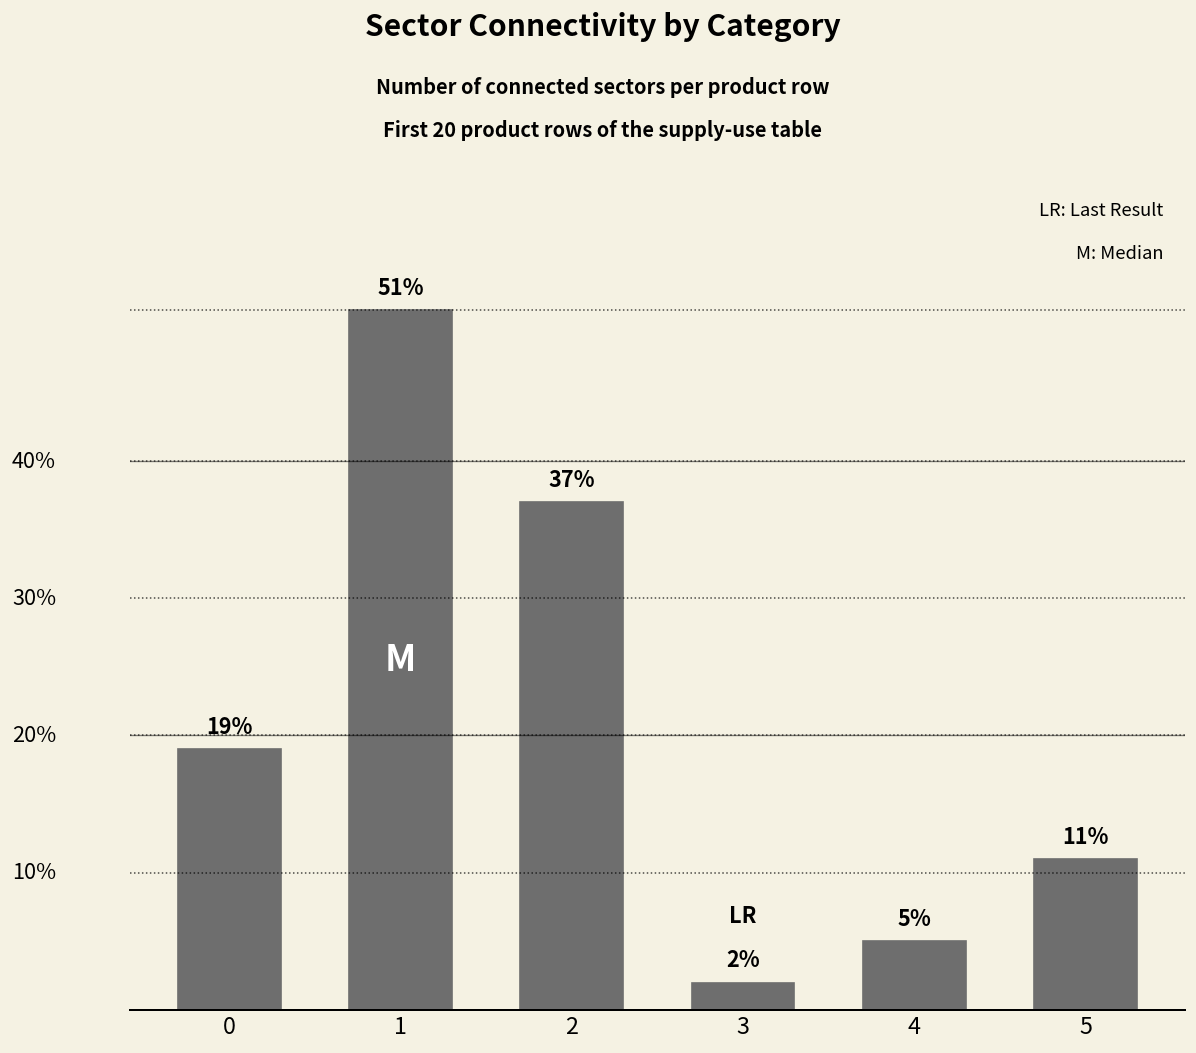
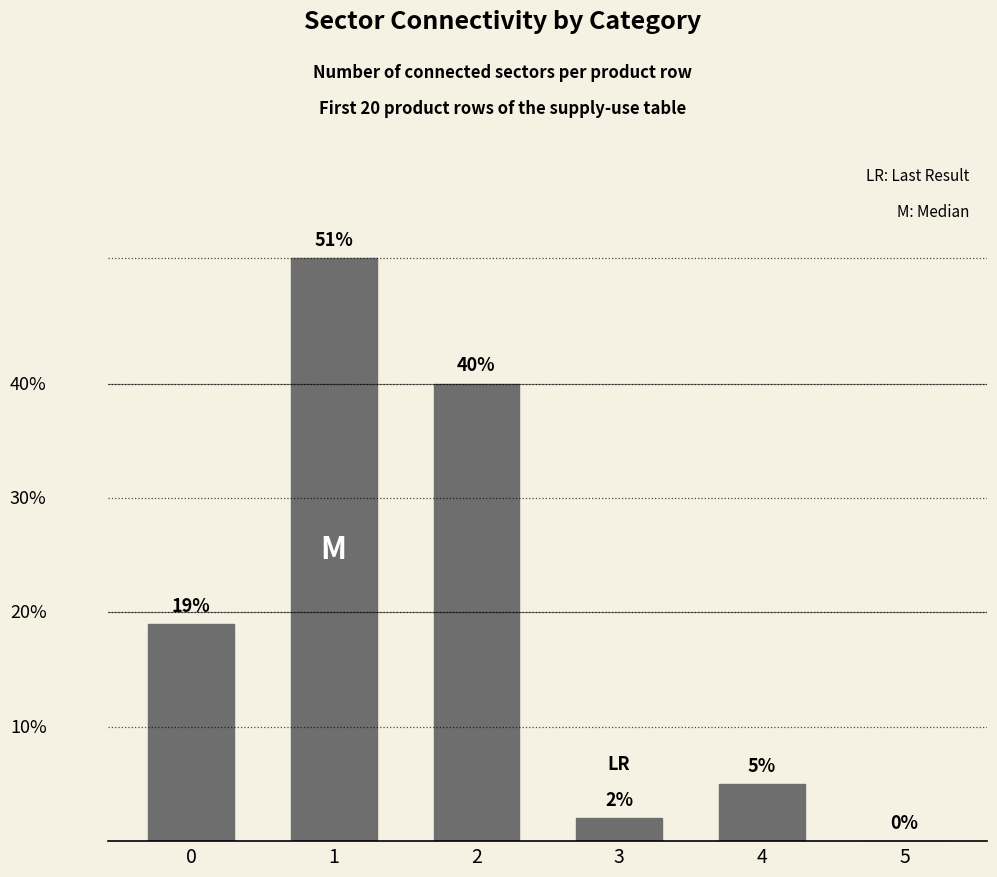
  {
    "0": "19%",
    "1": "51%",
-   "2": "37%",
+   "2": "40%",
    "3": "2%",
    "4": "5%",
-   "5": "11%"
+   "5": "0%"
  }
